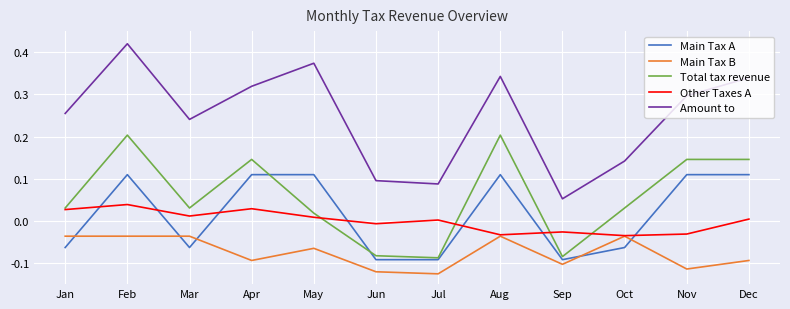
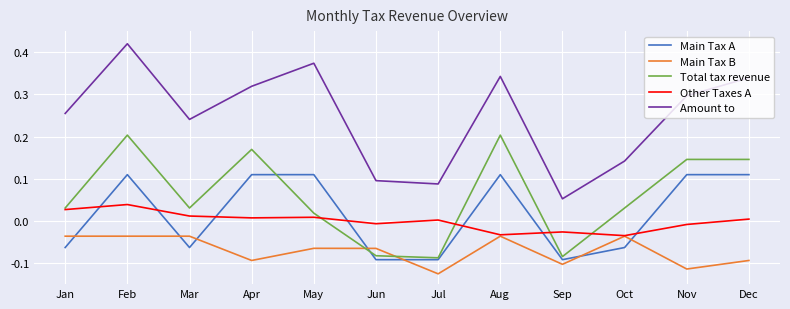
  {
    "Main Tax A": {
      "Jan": -0.06,
      "Feb": 0.11,
      "Mar": -0.06,
      "Apr": 0.11,
      "May": 0.11,
      "Jun": -0.09,
      "Aug": 0.11,
      "Sep": -0.09,
      "Oct": -0.06,
      "Nov": 0.11,
      "Dec": 0.11
    },
    "Main Tax B": {
      "Jan": -0.04,
      "Feb": -0.04,
      "Mar": -0.04,
      "Apr": -0.09,
      "May": -0.07,
-     "Jun": -0.12,
+     "Jun": -0.07,
      "Jul": -0.13,
      "Sep": -0.10,
      "Nov": -0.11,
      "Dec": -0.09
    },
    "Total tax revenue": {
      "Feb": 0.20,
      "Mar": 0.03,
-     "Apr": 0.15,
+     "Apr": 0.17,
      "May": 0.02,
      "Jun": -0.08,
      "Aug": 0.20,
      "Sep": -0.08,
      "Oct": 0.03,
      "Nov": 0.15,
      "Dec": 0.15
    },
    "Other Taxes A": {
      "Feb": 0.04,
      "Mar": 0.01,
-     "Apr": 0.03,
+     "Apr": 0.01,
      "May": 0.01,
      "Jun": -0.01,
      "Jul": 0.00,
      "Sep": -0.03,
-     "Nov": -0.03,
+     "Nov": -0.01,
      "Dec": 0.00
    },
    "Amount to": {
      "Jan": 0.25,
      "Feb": 0.42,
      "Mar": 0.24,
      "Apr": 0.32,
      "May": 0.37,
      "Jun": 0.10,
      "Jul": 0.09,
      "Aug": 0.34,
      "Sep": 0.05,
      "Oct": 0.14
    }
  }
